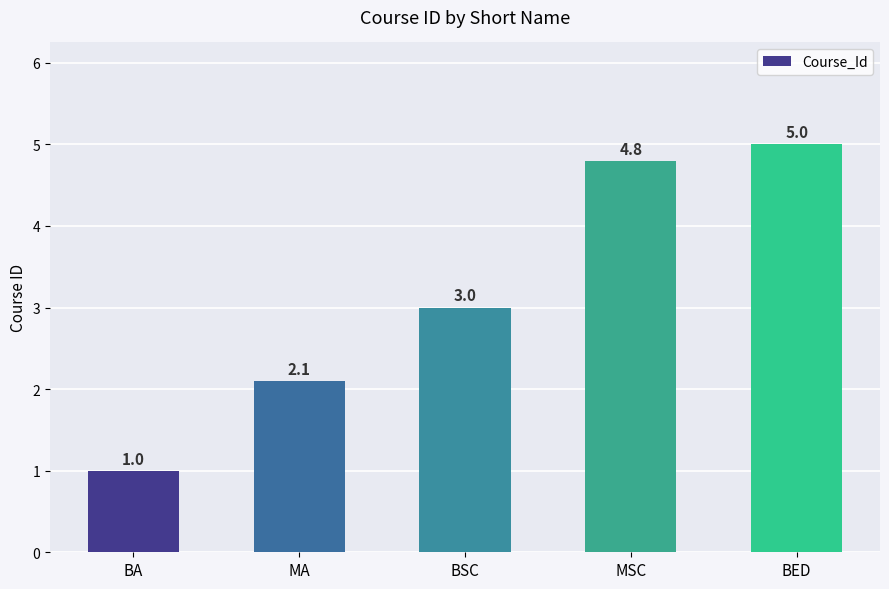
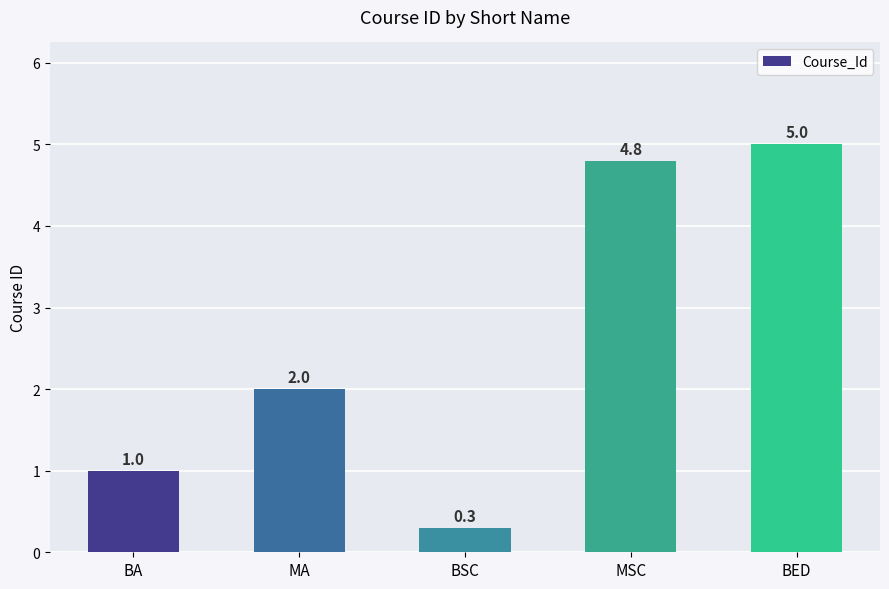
  {
    "BA": 1.0,
-   "MA": 2.1,
-   "BSC": 3.0,
+   "MA": 2.0,
+   "BSC": 0.3,
    "MSC": 4.8,
    "BED": 5.0
  }
